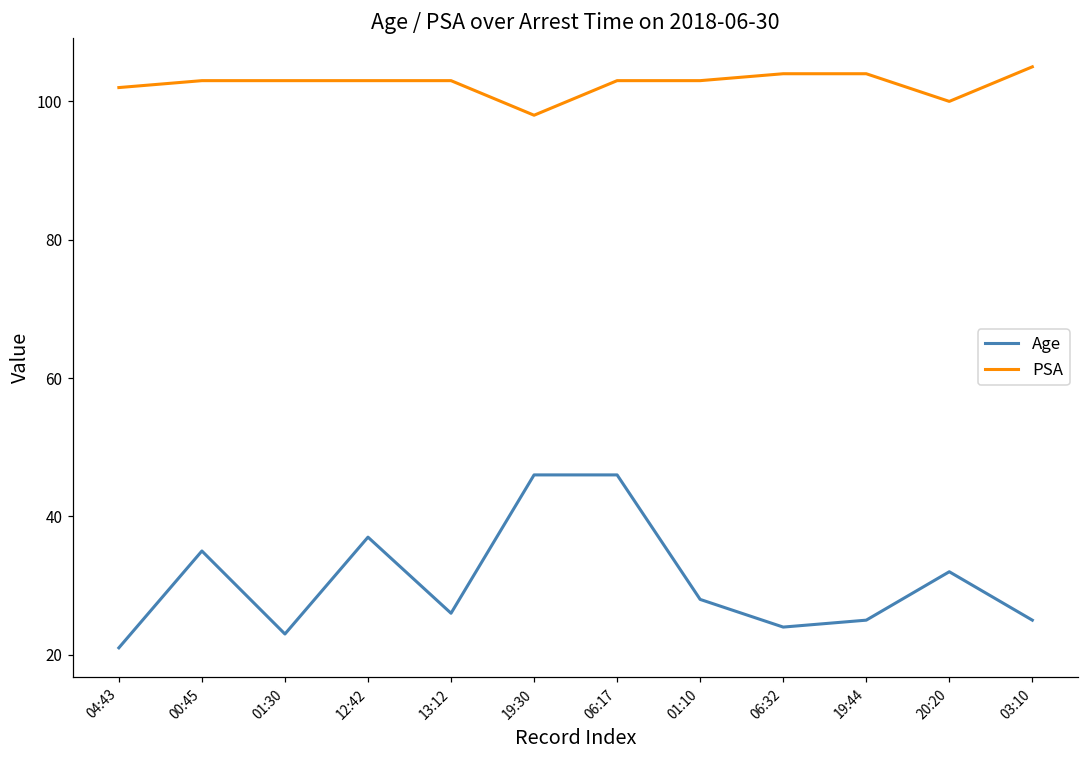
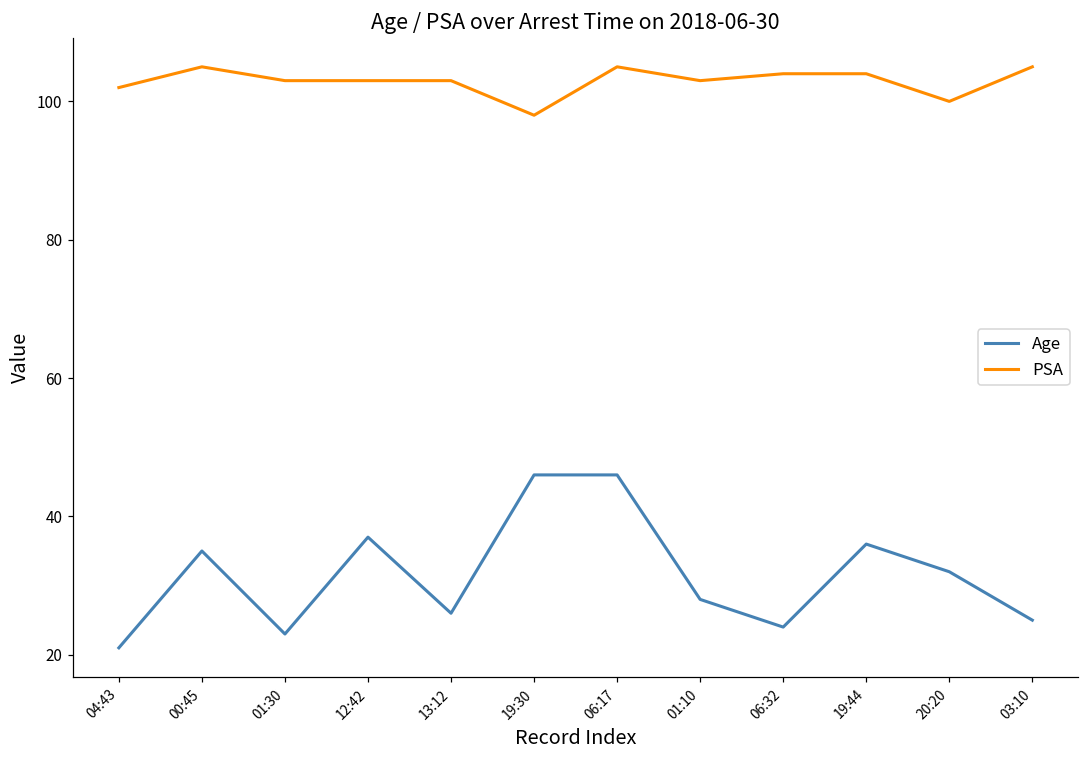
  {
    "Age": {
      "04:43": 21,
      "00:45": 35,
      "01:30": 23,
      "12:42": 37,
      "13:12": 26,
      "19:30": 46,
      "06:17": 46,
      "01:10": 28,
      "06:32": 24,
-     "19:44": 25,
+     "19:44": 36,
      "20:20": 32,
      "03:10": 25
    },
    "PSA": {
      "04:43": 102,
-     "00:45": 103,
+     "00:45": 105,
      "01:30": 103,
      "12:42": 103,
      "13:12": 103,
      "19:30": 98,
-     "06:17": 103,
+     "06:17": 105,
      "01:10": 103,
      "06:32": 104,
      "19:44": 104,
      "20:20": 100,
      "03:10": 105
    }
  }
